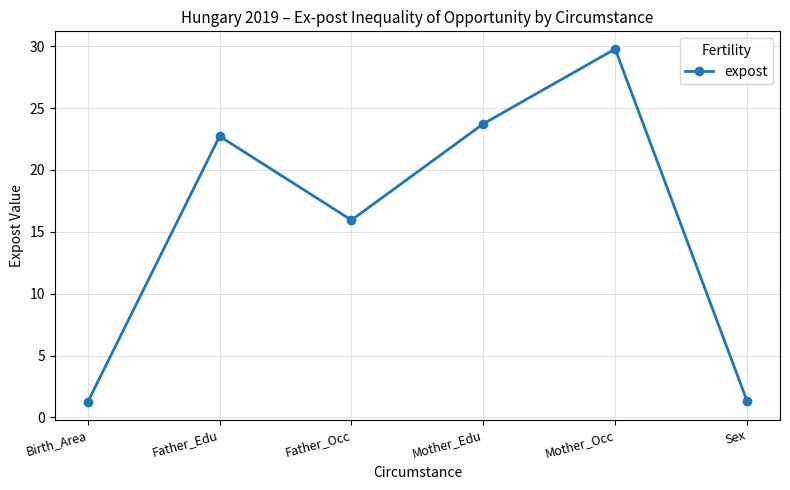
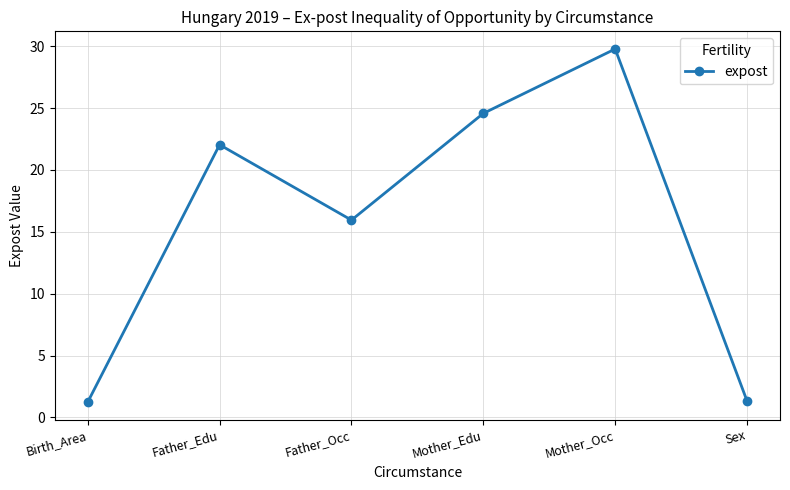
  {
    "Birth_Area": 1.2,
-   "Father_Edu": 22.7,
+   "Father_Edu": 22.0,
    "Father_Occ": 15.9,
-   "Mother_Edu": 23.7,
+   "Mother_Edu": 24.6,
    "Mother_Occ": 29.8,
    "Sex": 1.3
  }
